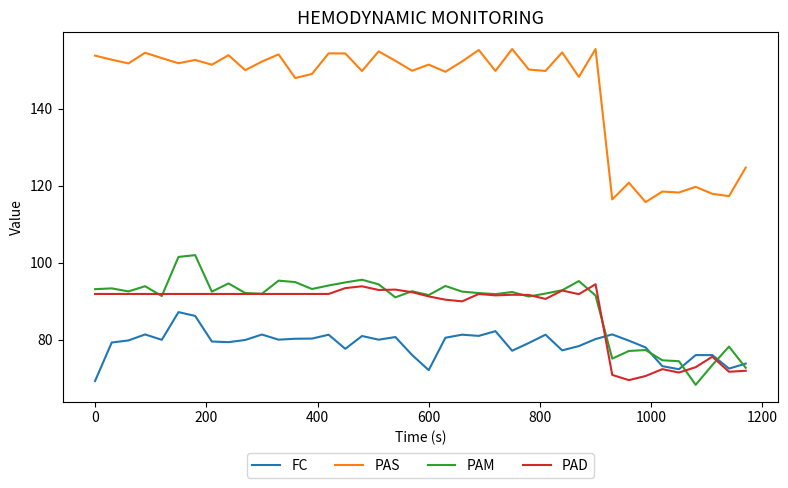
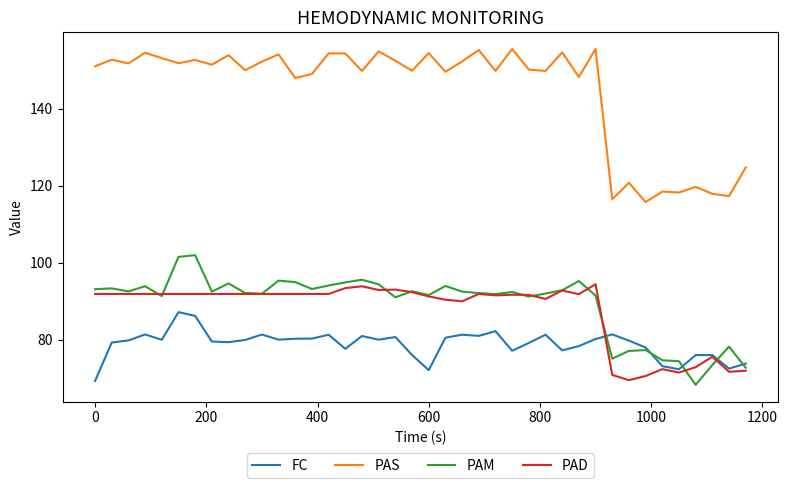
  {
    "FC": {
      "0": 69,
      "600": 72
    },
    "PAS": {
-     "0": 154,
-     "600": 151
+     "0": 151,
+     "600": 154
    },
    "PAM": {
      "0": 93
    },
    "PAD": {
      "0": 92
    }
  }
